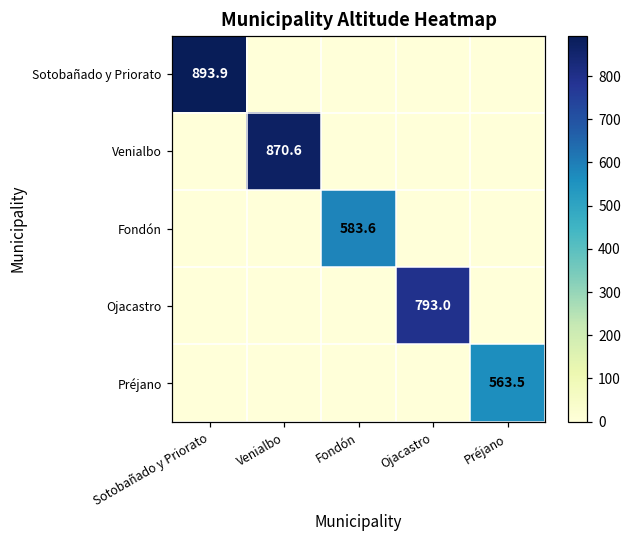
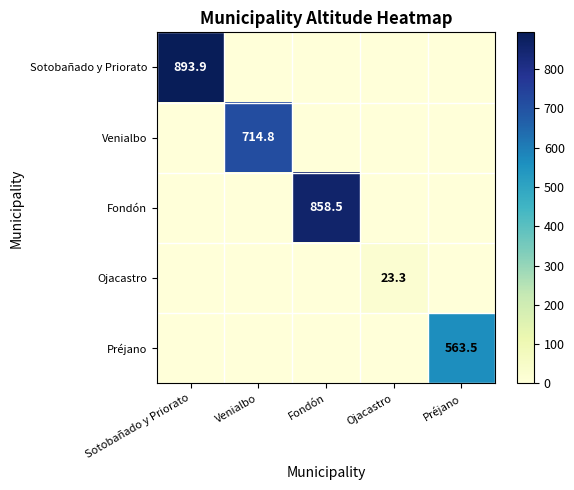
  {
    "Sotobañado y Priorato": {
      "Sotobañado y Priorato": 893.9
    },
    "Venialbo": {
-     "Venialbo": 870.6
+     "Venialbo": 714.8
    },
    "Fondón": {
-     "Fondón": 583.6
+     "Fondón": 858.5
    },
    "Ojacastro": {
-     "Ojacastro": 793.0
+     "Ojacastro": 23.3
    },
    "Préjano": {
      "Préjano": 563.5
    }
  }
